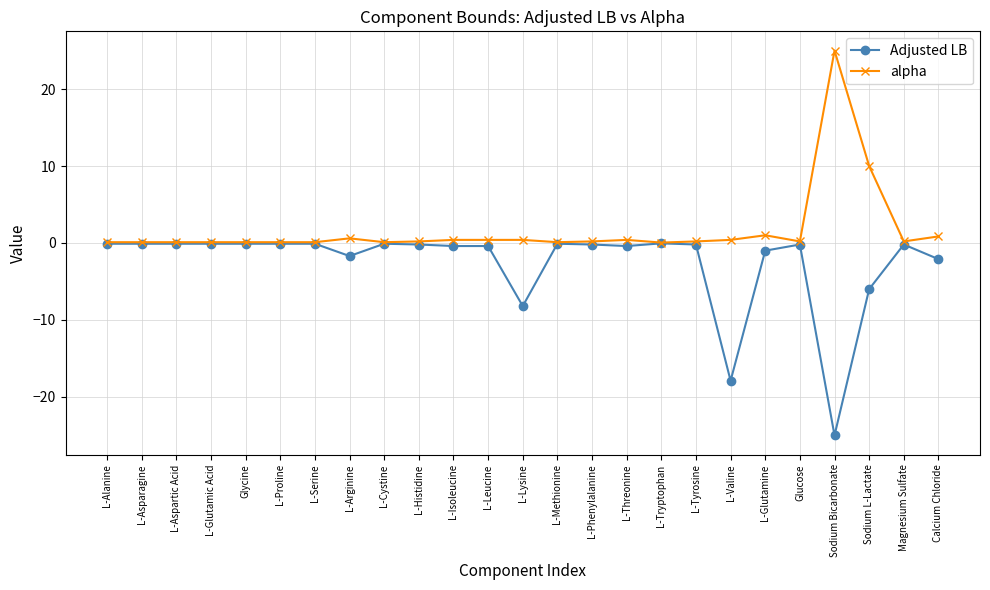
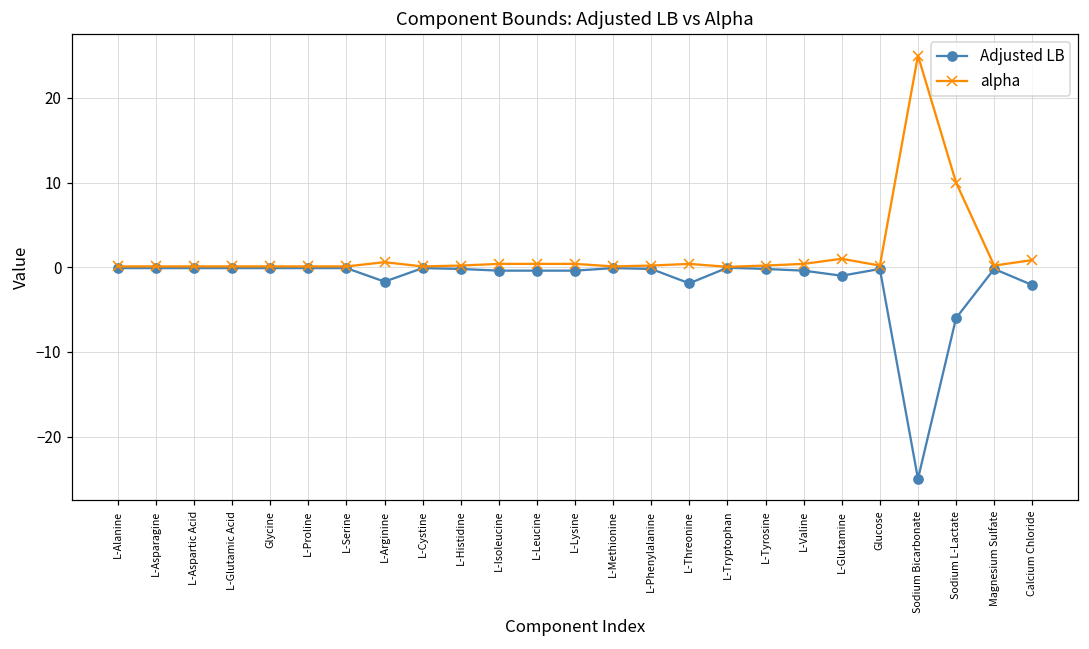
  {
    "Adjusted LB": {
      "L-Arginine": -2,
      "L-Histidine": 0,
      "L-Isoleucine": 0,
      "L-Leucine": 0,
-     "L-Lysine": -8,
+     "L-Lysine": 0,
      "L-Phenylalanine": 0,
-     "L-Threonine": 0,
+     "L-Threonine": -2,
      "L-Tyrosine": 0,
-     "L-Valine": -18,
+     "L-Valine": 0,
      "L-Glutamine": -1,
      "Glucose": 0,
      "Sodium Bicarbonate": -25,
      "Sodium L-Lactate": -6,
      "Magnesium Sulfate": 0,
      "Calcium Chloride": -2
    },
    "alpha": {
      "L-Arginine": 1,
      "L-Histidine": 0,
      "L-Isoleucine": 0,
      "L-Leucine": 0,
      "L-Lysine": 0,
      "L-Phenylalanine": 0,
      "L-Threonine": 0,
      "L-Tyrosine": 0,
      "L-Valine": 0,
      "L-Glutamine": 1,
      "Glucose": 0,
      "Sodium Bicarbonate": 25,
      "Sodium L-Lactate": 10,
      "Magnesium Sulfate": 0,
      "Calcium Chloride": 1
    }
  }
